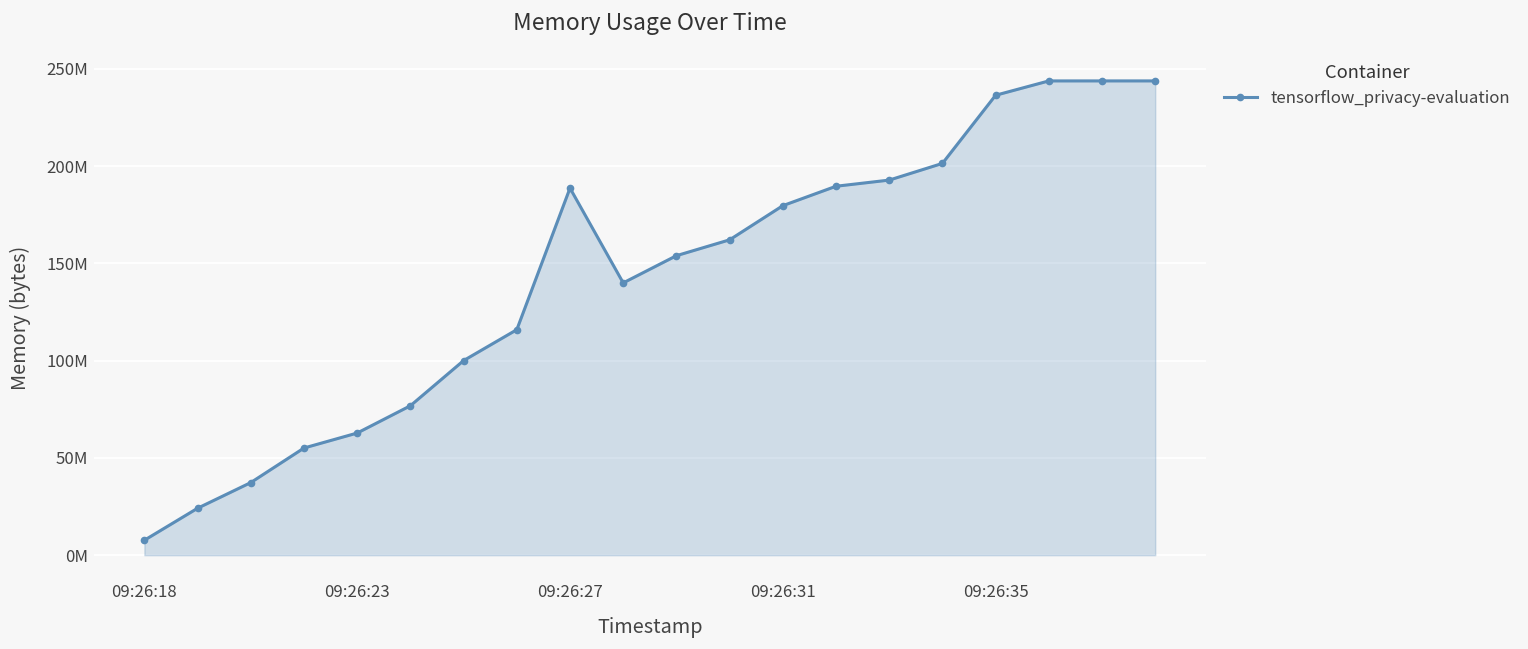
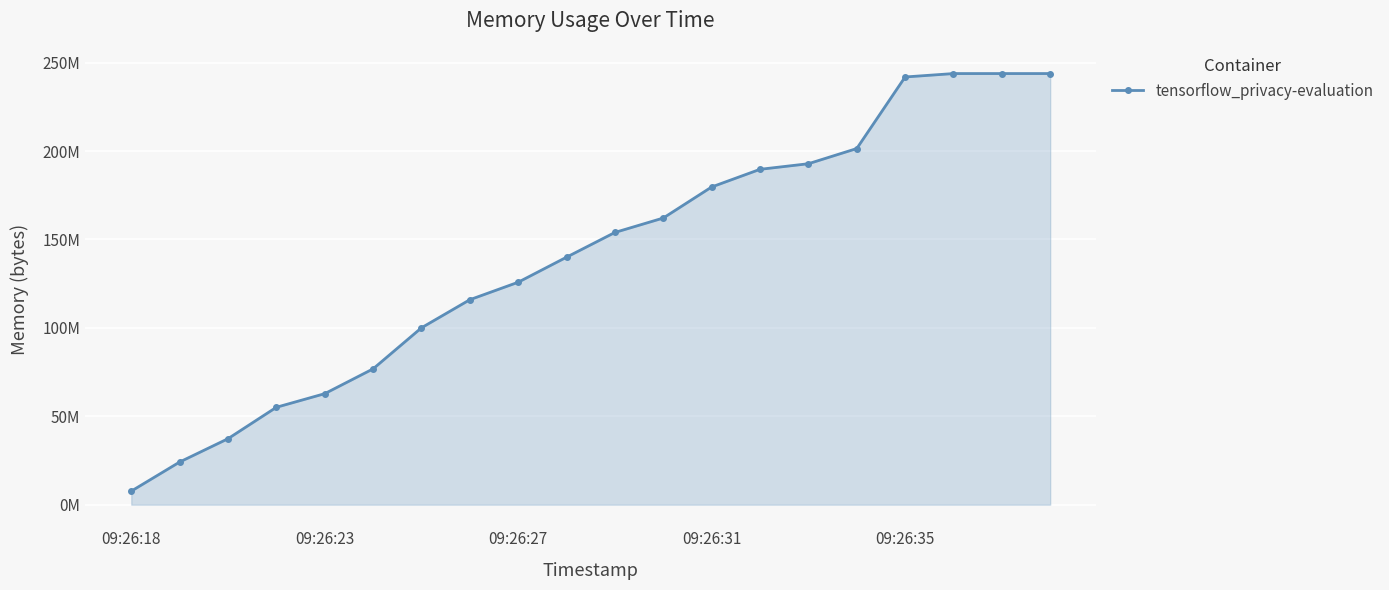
  {
    "09:26:18": 8000000,
    "09:26:23": 63000000,
-   "09:26:27": 189000000,
+   "09:26:27": 126000000,
    "09:26:31": 180000000,
-   "09:26:35": 236000000
+   "09:26:35": 242000000
  }
